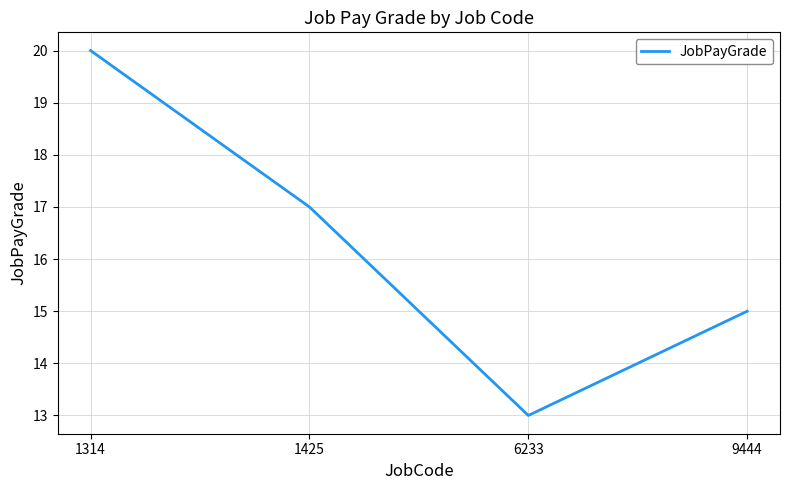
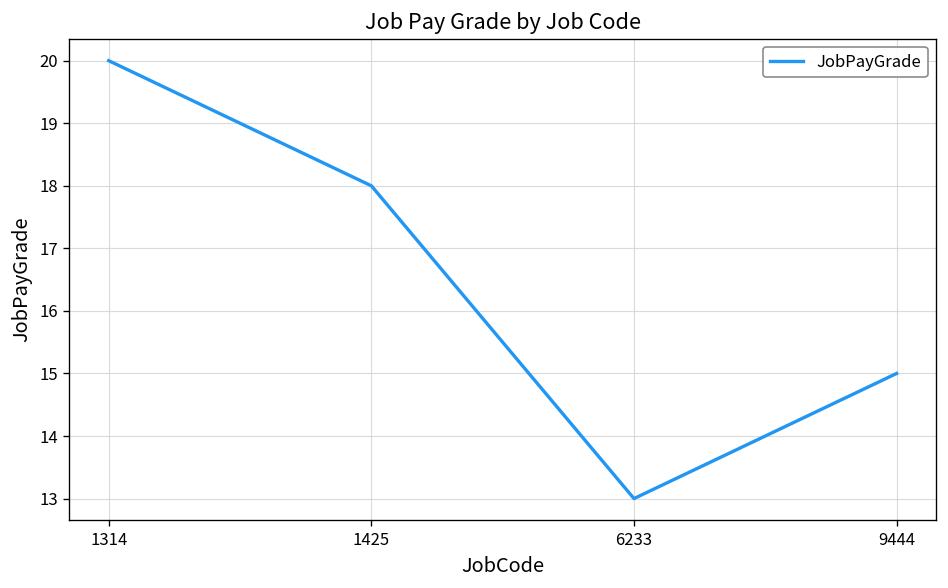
  {
    "1314": 20,
-   "1425": 17,
+   "1425": 18,
    "6233": 13,
    "9444": 15
  }
